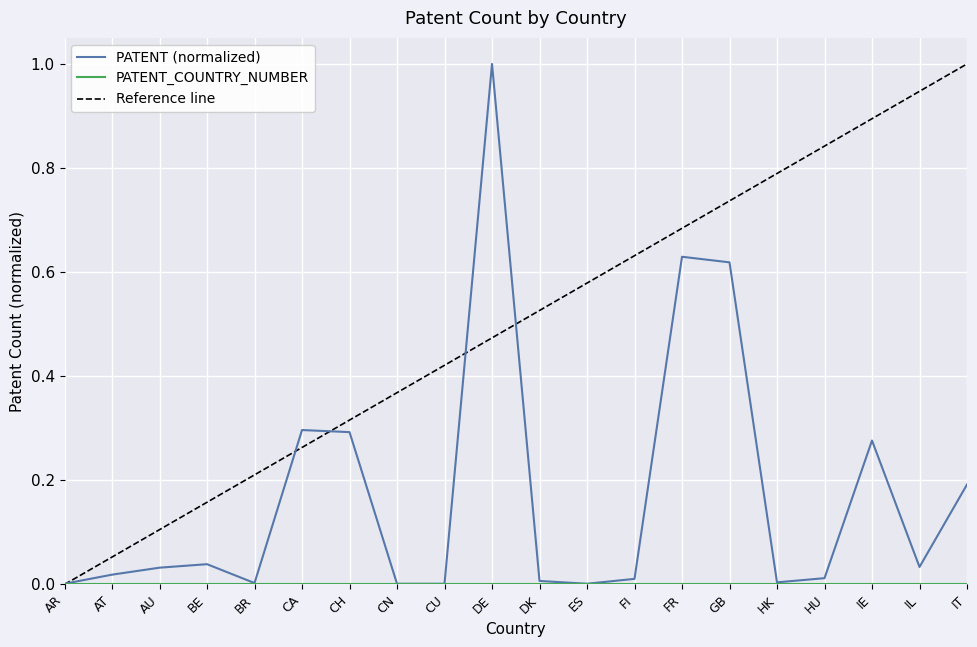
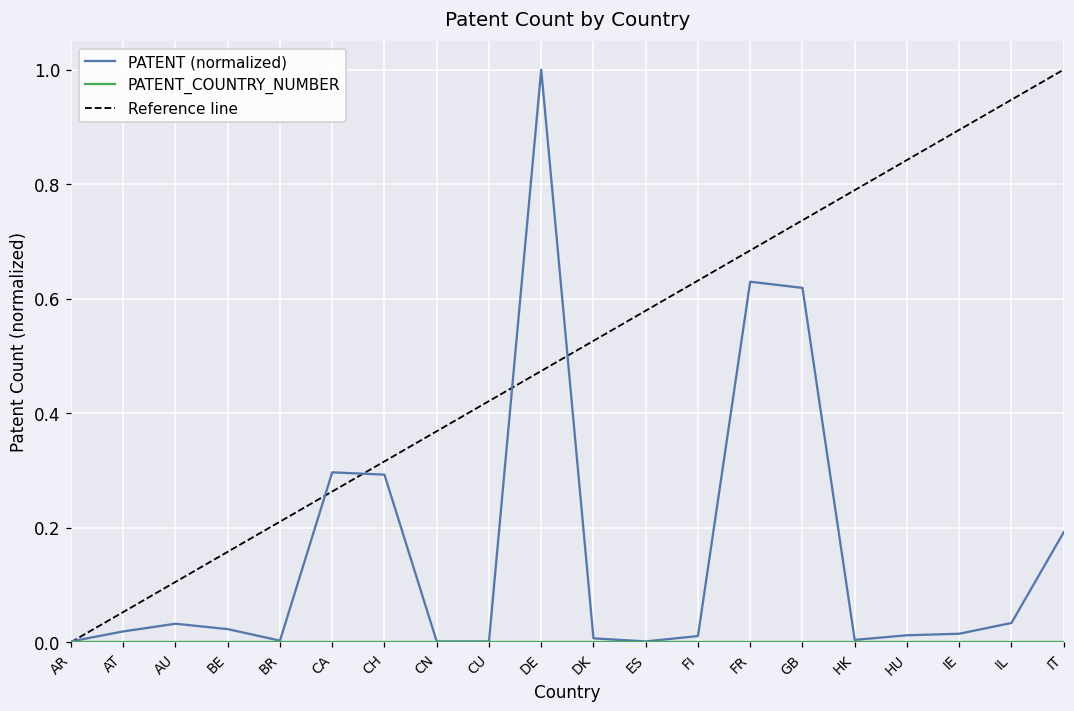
  {
    "PATENT (normalized)": {
      "AT": 0.02,
      "AU": 0.03,
-     "BE": 0.04,
+     "BE": 0.02,
      "CA": 0.30,
      "CH": 0.29,
      "DE": 1.00,
      "DK": 0.01,
      "FI": 0.01,
      "FR": 0.63,
      "GB": 0.62,
      "HU": 0.01,
-     "IE": 0.28,
+     "IE": 0.01,
      "IL": 0.03,
      "IT": 0.19
    },
    "PATENT_COUNTRY_NUMBER": {
      "AT": 0.00,
      "AU": 0.00,
      "BE": 0.00,
      "CA": 0.00,
      "CH": 0.00,
      "DE": 0.00,
      "DK": 0.00,
      "FI": 0.00,
      "FR": 0.00,
      "GB": 0.00,
      "HU": 0.00,
      "IE": 0.00,
      "IL": 0.00,
      "IT": 0.00
    },
    "Reference line": {
      "IT": 1.00
    }
  }
